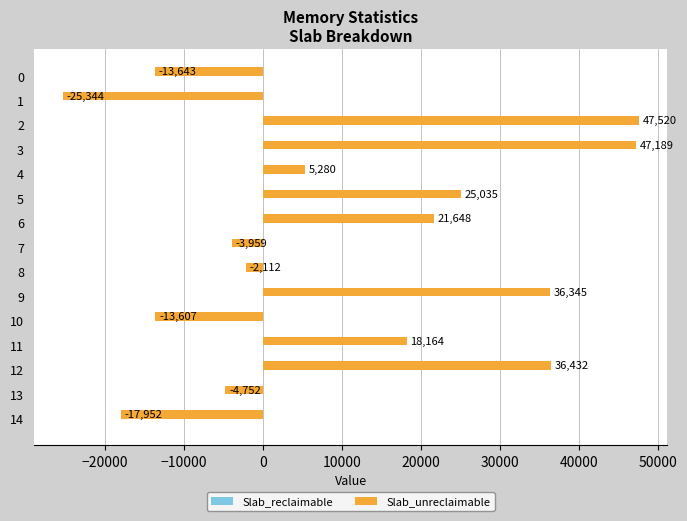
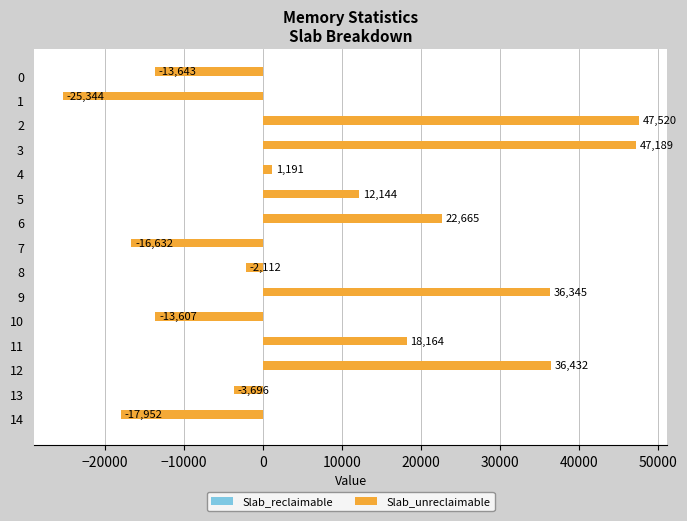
  {
    "Slab_reclaimable": {
      "0": "0",
      "1": "0",
      "2": "0",
      "3": "0",
      "4": "0",
      "5": "0",
      "6": "0",
      "7": "0",
      "9": "0",
      "10": "0",
      "11": "0",
      "12": "0",
      "13": "0",
      "14": "0"
    },
    "Slab_unreclaimable": {
      "0": "-13,643",
      "1": "-25,344",
      "2": "47,520",
      "3": "47,189",
-     "4": "5,280",
-     "5": "25,035",
-     "6": "21,648",
-     "7": "-3,959",
+     "4": "1,191",
+     "5": "12,144",
+     "6": "22,665",
+     "7": "-16,632",
      "8": "-2,112",
      "9": "36,345",
      "10": "-13,607",
      "11": "18,164",
      "12": "36,432",
-     "13": "-4,752",
+     "13": "-3,696",
      "14": "-17,952"
    }
  }
